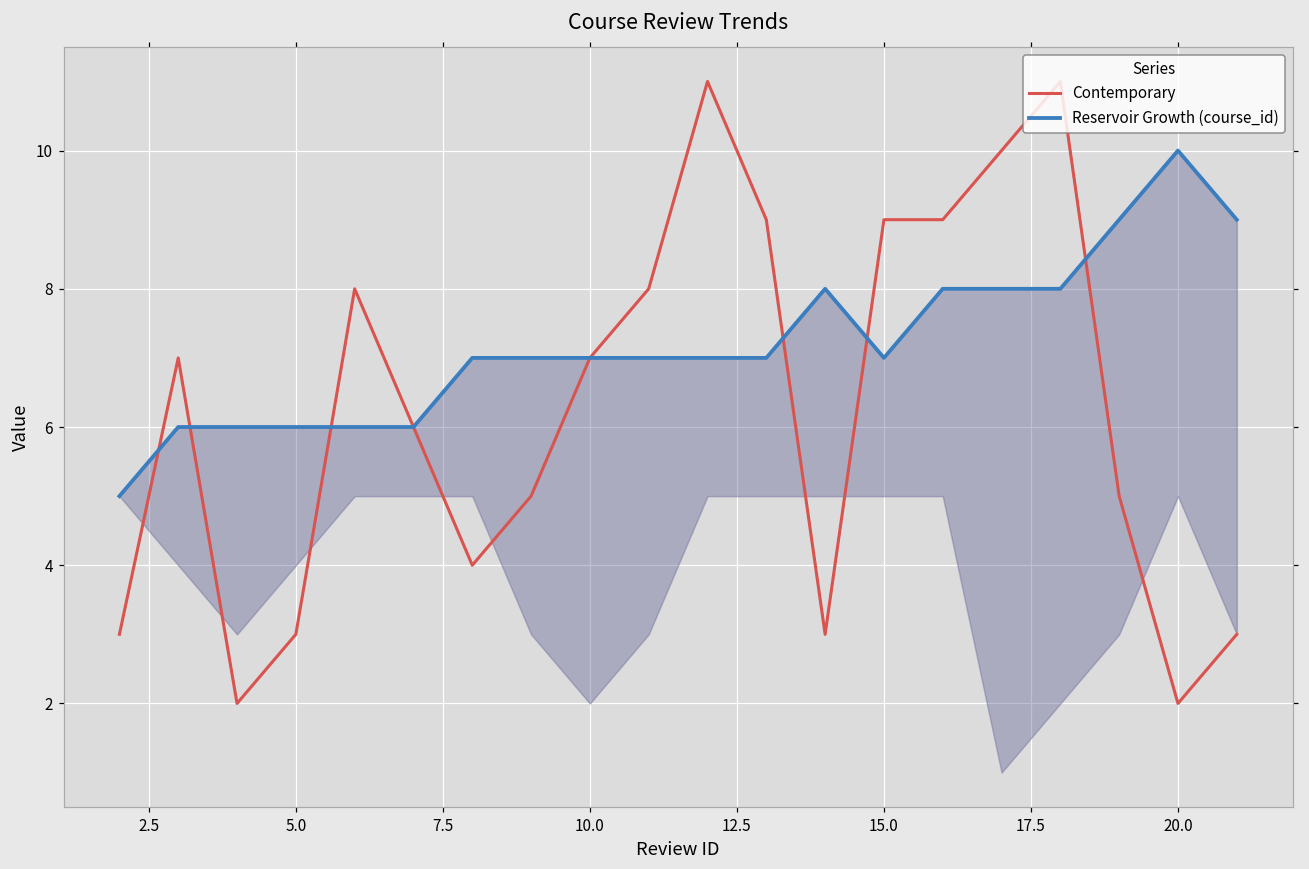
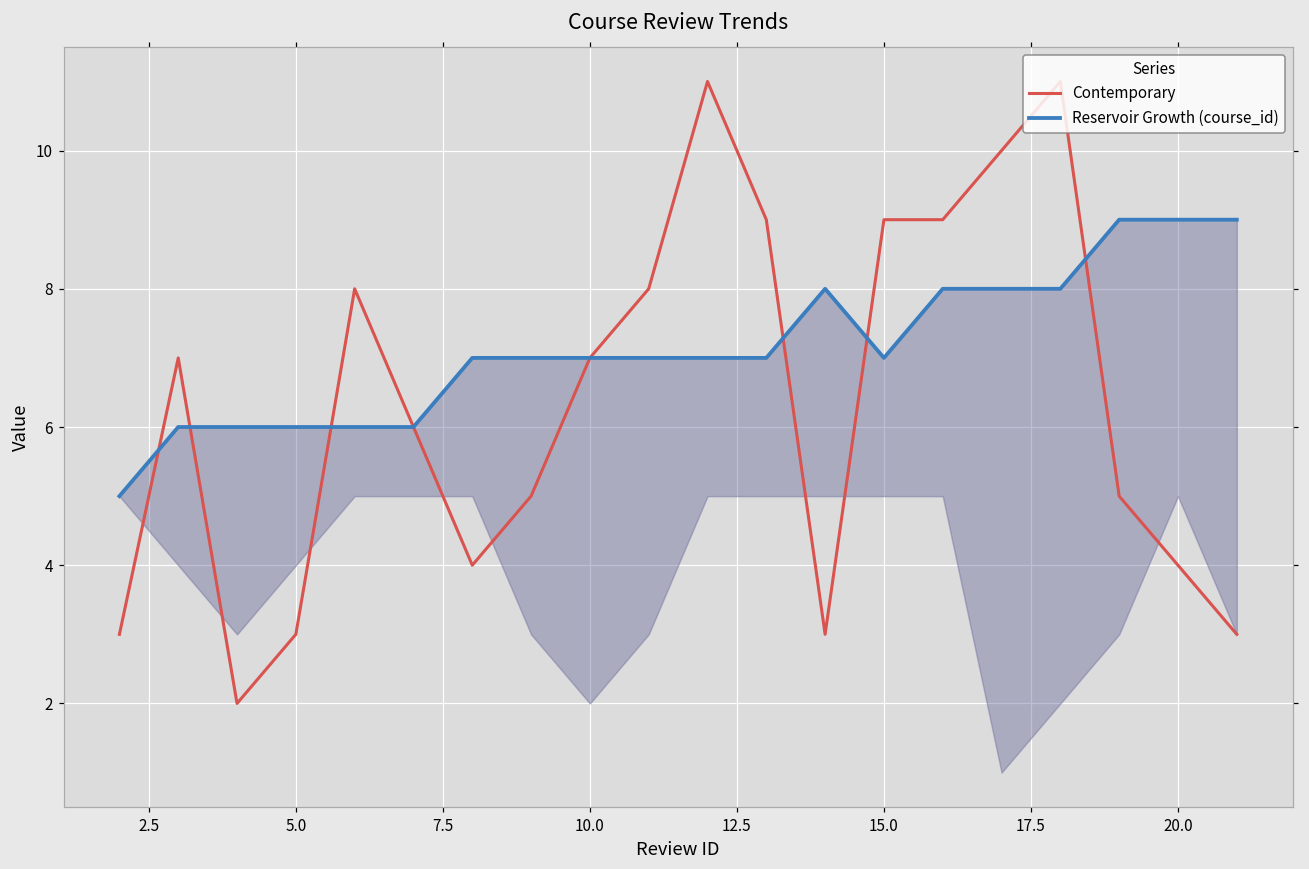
  {
    "Contemporary": {
      "5.0": 3,
      "15.0": 9,
-     "20.0": 2
+     "20.0": 4
    },
    "Reservoir Growth (course_id)": {
      "5.0": 6,
      "15.0": 7,
-     "20.0": 10
+     "20.0": 9
    }
  }
